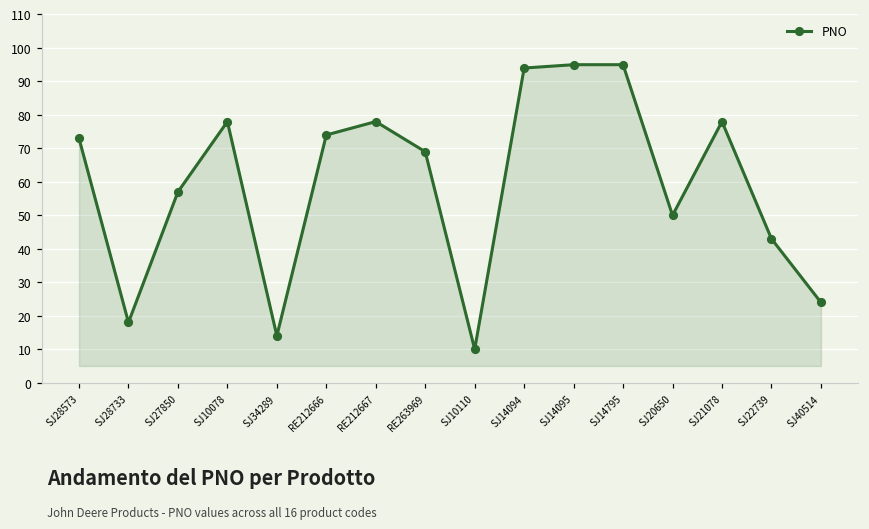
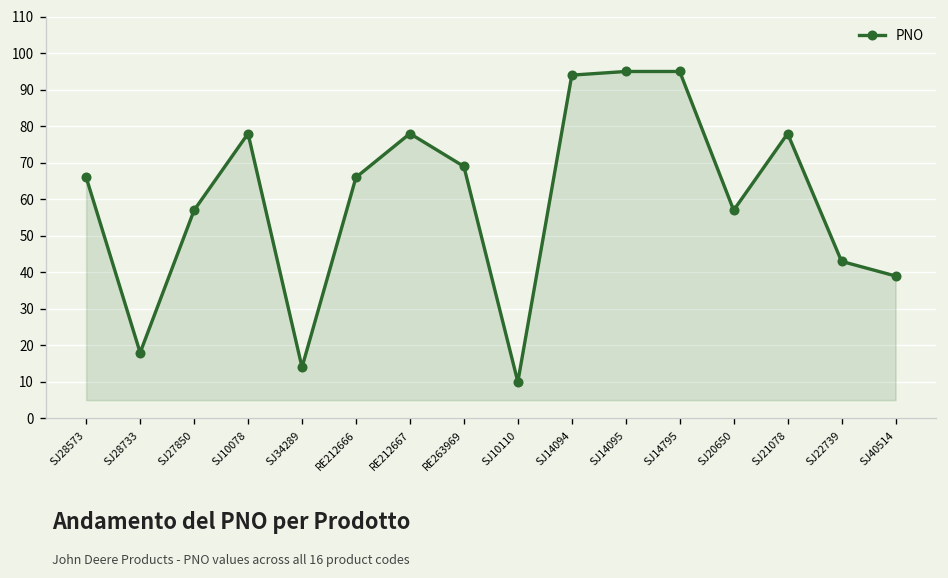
  {
-   "SJ28573": 73,
+   "SJ28573": 66,
    "SJ28733": 18,
    "SJ27850": 57,
    "SJ10078": 78,
    "SJ34289": 14,
-   "RE212666": 74,
+   "RE212666": 66,
    "RE212667": 78,
    "RE263969": 69,
    "SJ10110": 10,
    "SJ14094": 94,
    "SJ14095": 95,
    "SJ14795": 95,
-   "SJ20650": 50,
+   "SJ20650": 57,
    "SJ21078": 78,
    "SJ22739": 43,
-   "SJ40514": 24
+   "SJ40514": 39
  }
